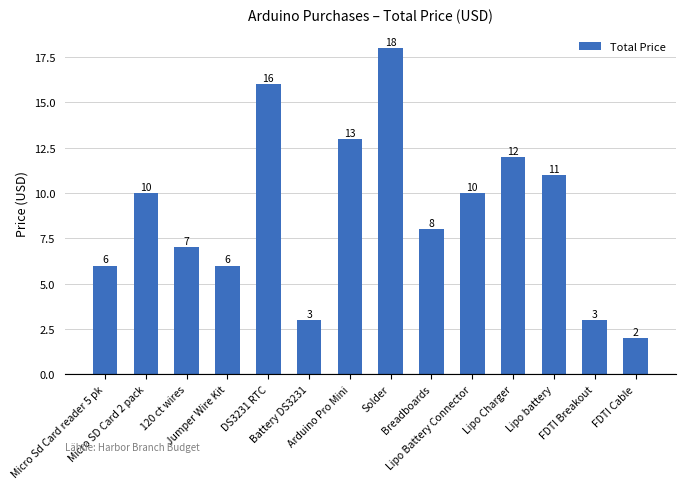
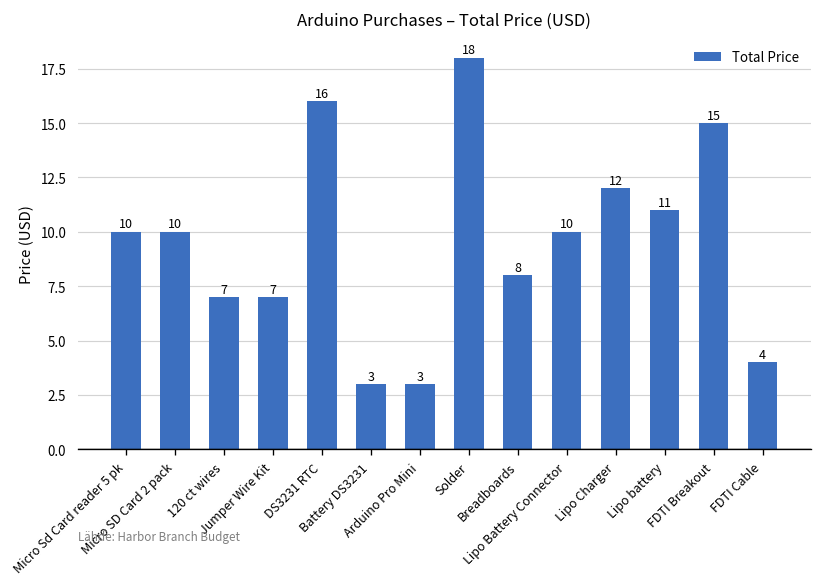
  {
-   "Micro Sd Card reader 5 pk": 6,
+   "Micro Sd Card reader 5 pk": 10,
    "Micro SD Card 2 pack": 10,
    "120 ct wires": 7,
-   "Jumper Wire Kit": 6,
+   "Jumper Wire Kit": 7,
    "DS3231 RTC": 16,
    "Battery DS3231": 3,
-   "Arduino Pro Mini": 13,
+   "Arduino Pro Mini": 3,
    "Solder": 18,
    "Breadboards": 8,
    "Lipo Battery Connector": 10,
    "Lipo Charger": 12,
    "Lipo battery": 11,
-   "FDTI Breakout": 3,
-   "FDTI Cable": 2
+   "FDTI Breakout": 15,
+   "FDTI Cable": 4
  }
